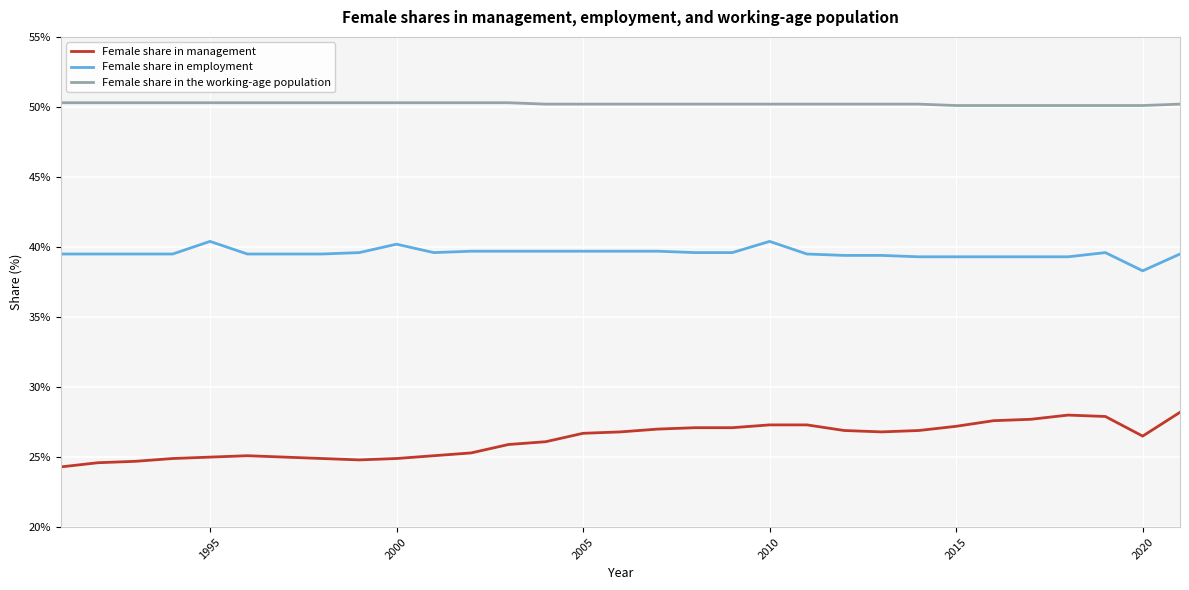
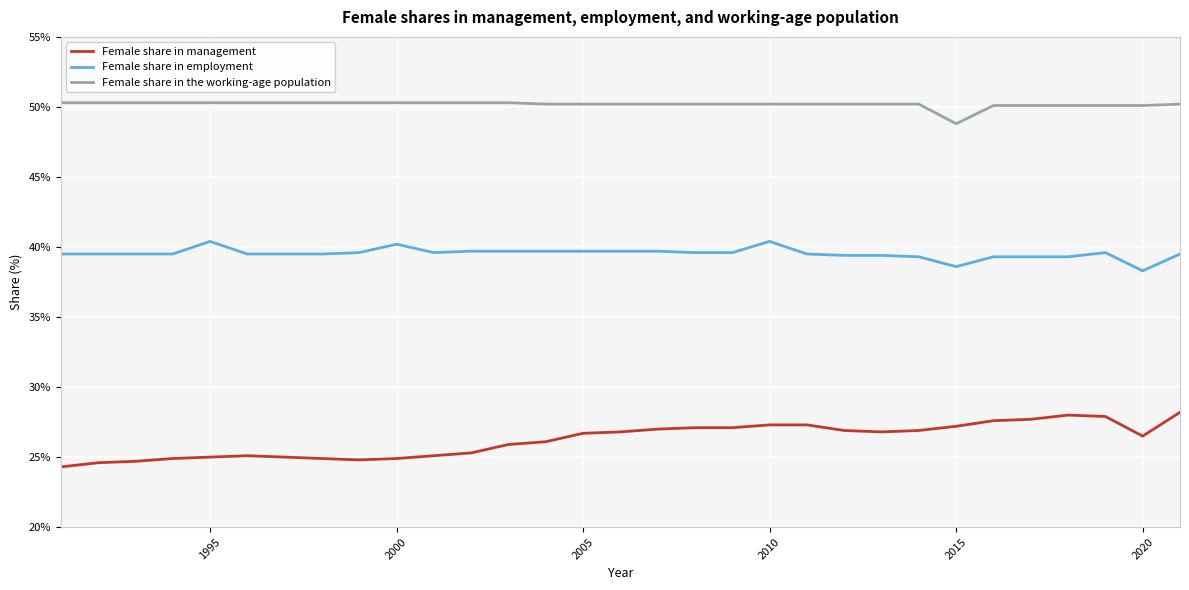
  {
    "Female share in management": {
      "1995": "25.0%",
      "2000": "24.9%",
      "2005": "26.7%",
      "2010": "27.3%",
      "2015": "27.2%",
      "2020": "26.5%"
    },
    "Female share in employment": {
      "1995": "40.4%",
      "2000": "40.2%",
      "2005": "39.7%",
      "2010": "40.4%",
-     "2015": "39.3%",
+     "2015": "38.6%",
      "2020": "38.3%"
    },
    "Female share in the working-age population": {
      "1995": "50.3%",
      "2000": "50.3%",
      "2005": "50.2%",
      "2010": "50.2%",
-     "2015": "50.1%",
+     "2015": "48.8%",
      "2020": "50.1%"
    }
  }
